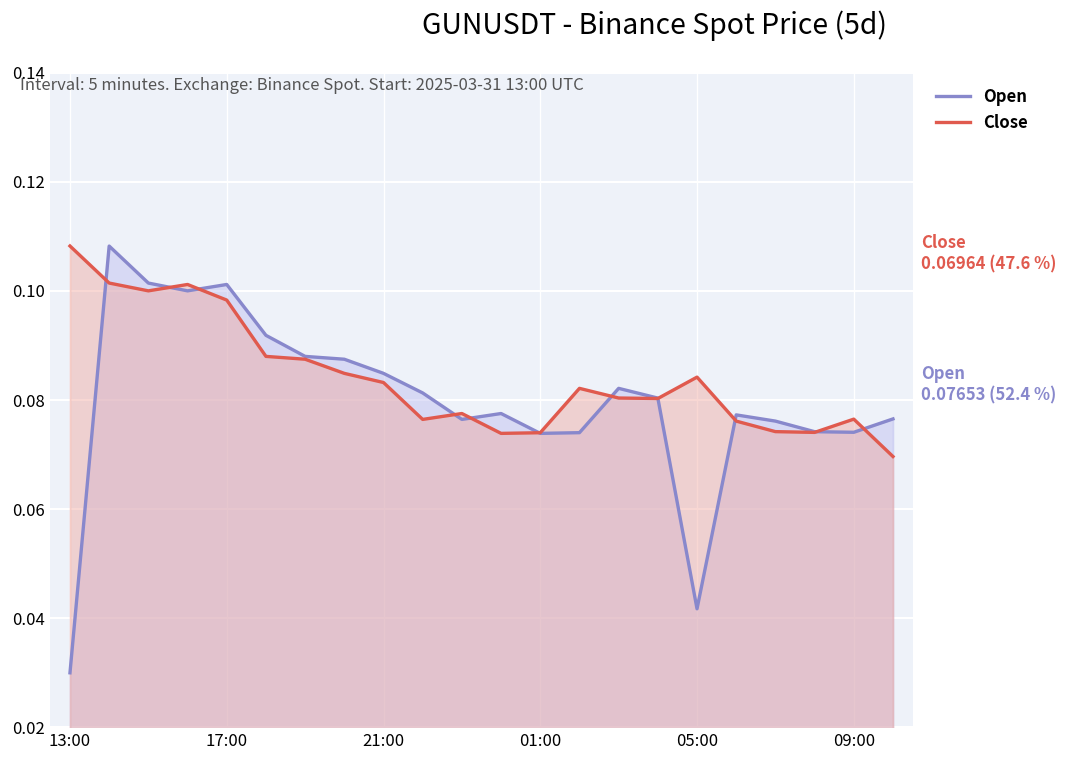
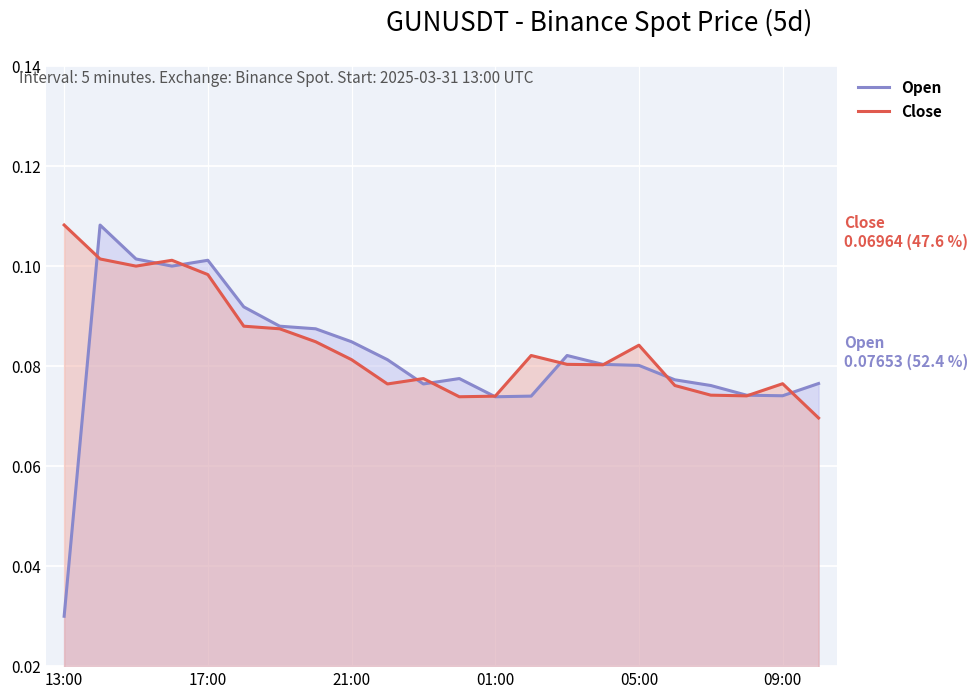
  {
    "Open": {
      "13:00": 0.030,
      "17:00": 0.101,
      "21:00": 0.085,
-     "05:00": 0.042,
+     "05:00": 0.080,
      "09:00": 0.074
    },
    "Close": {
      "13:00": 0.108,
      "17:00": 0.098,
-     "21:00": 0.083,
+     "21:00": 0.081,
      "05:00": 0.084,
      "09:00": 0.076
    }
  }
